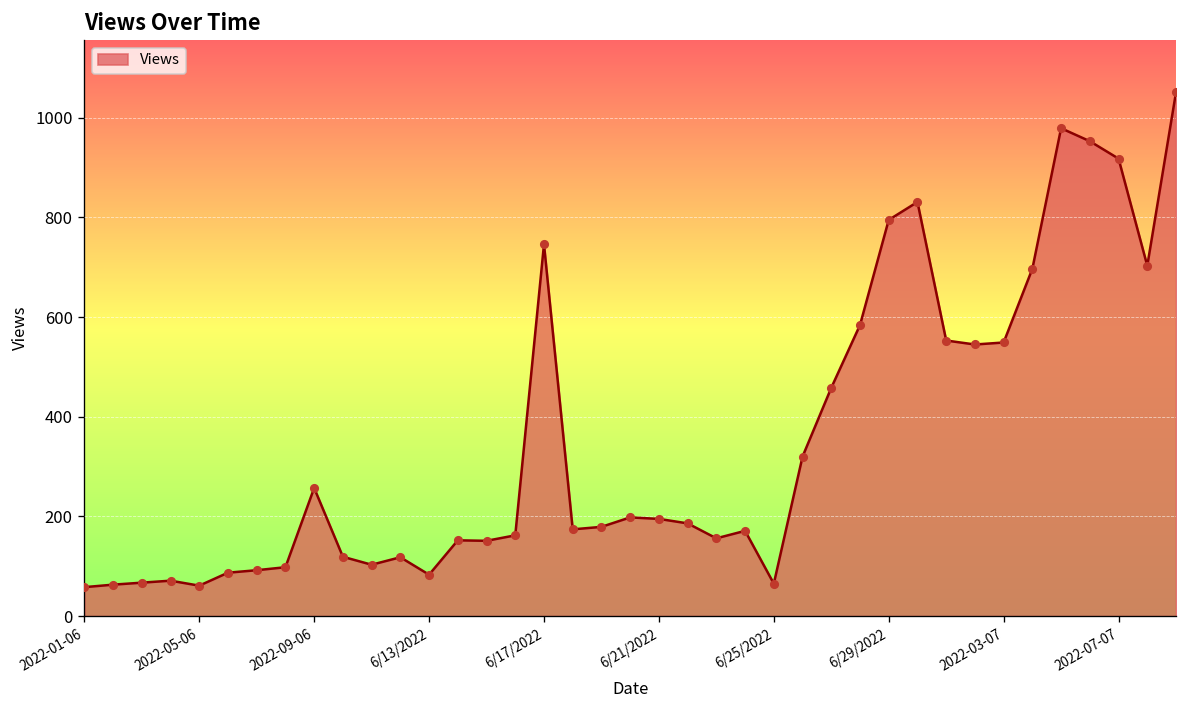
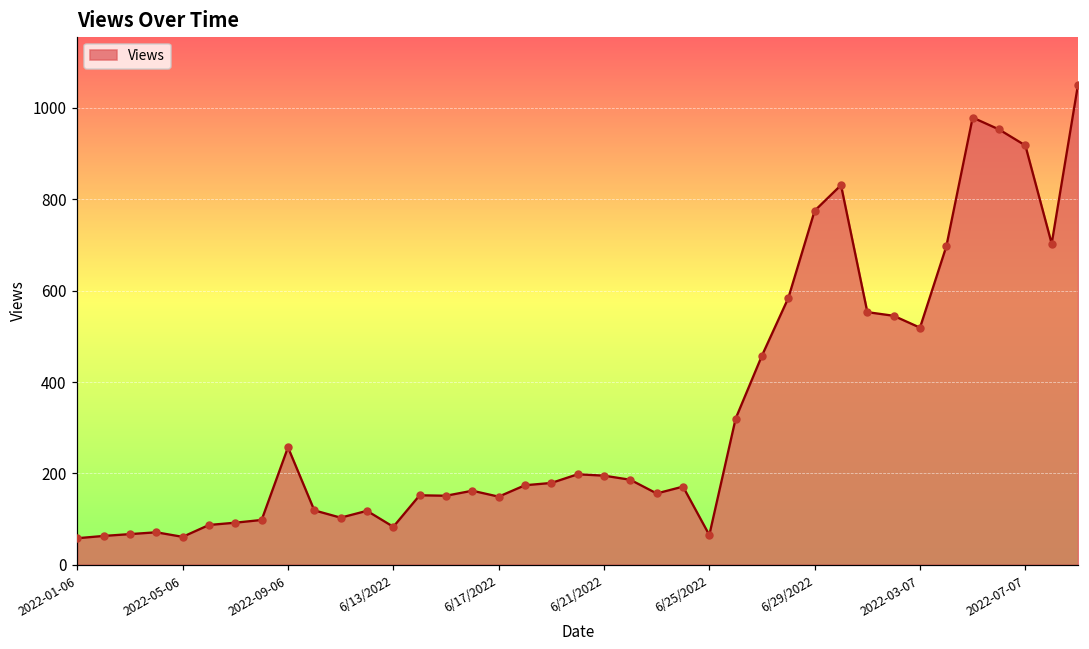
  {
    "2022-01-06": 60,
    "2022-05-06": 60,
    "2022-09-06": 260,
    "6/13/2022": 80,
-   "6/17/2022": 750,
+   "6/17/2022": 150,
    "6/21/2022": 200,
    "6/25/2022": 70,
-   "6/29/2022": 800,
-   "2022-03-07": 550,
+   "6/29/2022": 780,
+   "2022-03-07": 520,
    "2022-07-07": 920
  }
